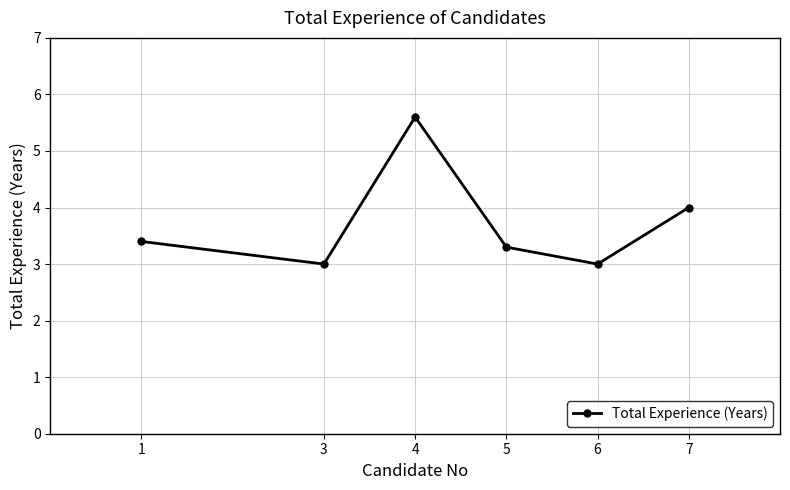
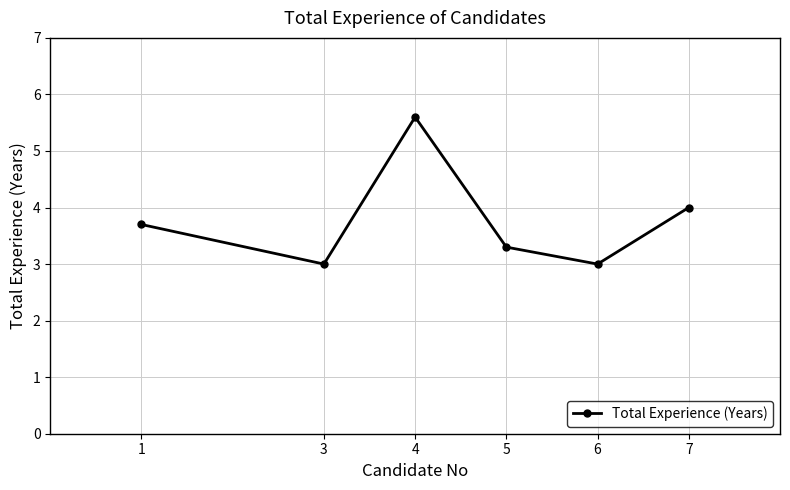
  {
-   "1": 3.4,
+   "1": 3.7,
    "3": 3.0,
    "4": 5.6,
    "5": 3.3,
    "6": 3.0,
    "7": 4.0
  }
